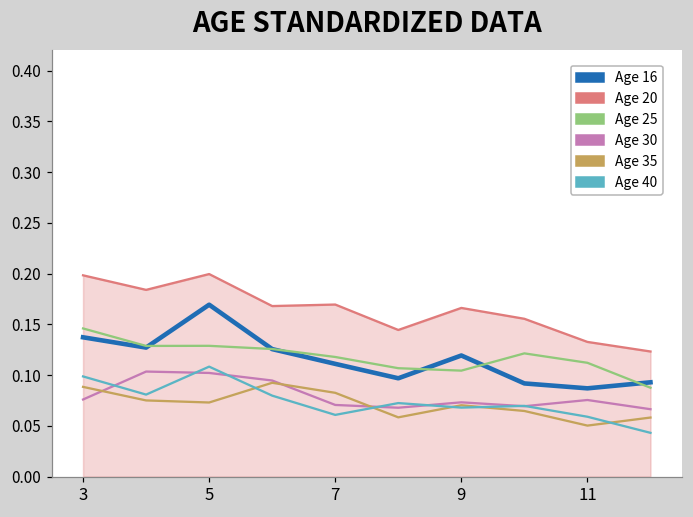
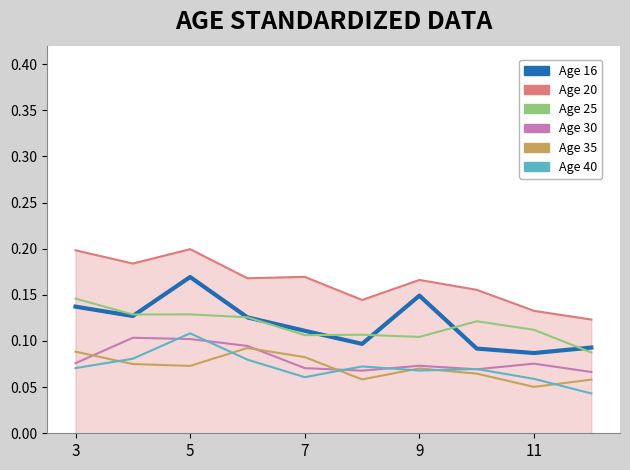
  {
    "Age 16": {
      "3": 0.14,
      "5": 0.17,
      "7": 0.11,
-     "9": 0.12,
+     "9": 0.15,
      "11": 0.09
    },
    "Age 25": {
      "3": 0.15,
      "5": 0.13,
-     "7": 0.12,
+     "7": 0.11,
      "9": 0.10,
      "11": 0.11
    },
    "Age 30": {
      "3": 0.08,
      "5": 0.10,
      "7": 0.07,
      "9": 0.07,
      "11": 0.08
    },
    "Age 40": {
-     "3": 0.10,
+     "3": 0.07,
      "5": 0.11,
      "7": 0.06,
      "11": 0.06
    }
  }
